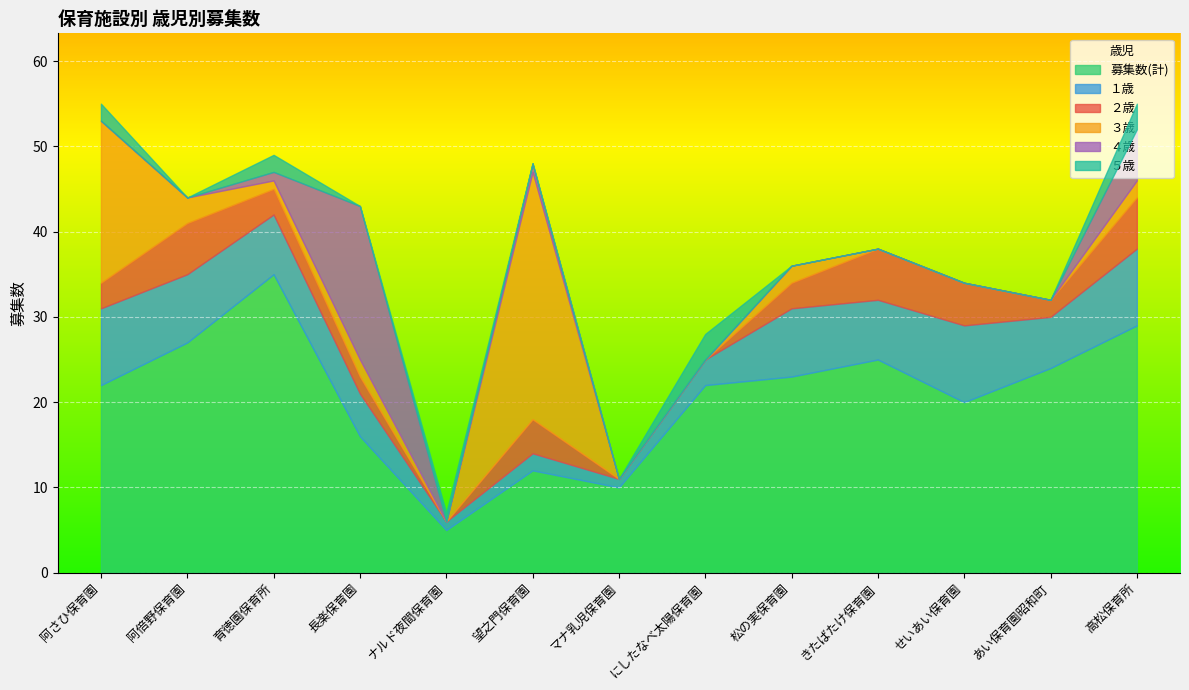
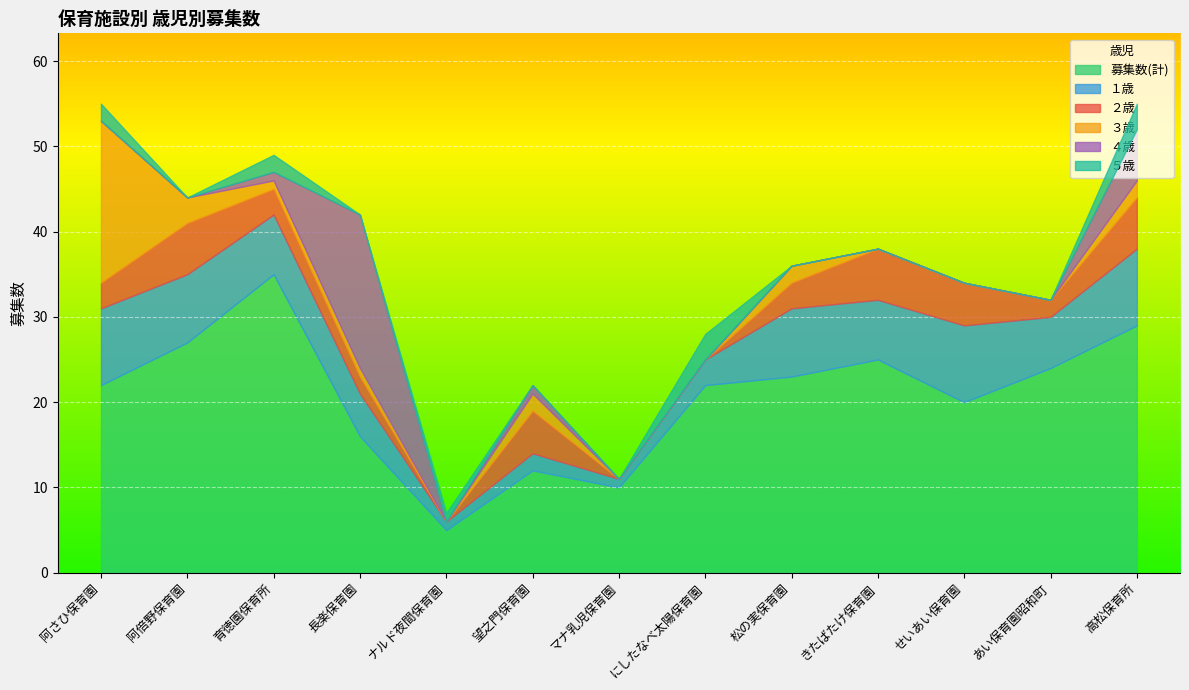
  {
    "１歳": {
      "阿さひ保育園": 9,
      "阿倍野保育園": 8,
      "育徳園保育所": 7,
      "長楽保育園": 5,
      "望之門保育園": 2,
      "松の実保育園": 8,
      "きたばたけ保育園": 7,
      "せいあい保育園": 9,
      "あい保育園昭和町": 6,
      "高松保育所": 9
    },
    "２歳": {
      "阿さひ保育園": 3,
      "阿倍野保育園": 6,
      "育徳園保育所": 3,
      "長楽保育園": 2,
-     "望之門保育園": 4,
+     "望之門保育園": 5,
      "松の実保育園": 3,
      "高松保育所": 6
    },
    "３歳": {
      "育徳園保育所": 1,
-     "長楽保育園": 2,
-     "望之門保育園": 29,
+     "長楽保育園": 1,
+     "望之門保育園": 2,
      "高松保育所": 2
    },
    "４歳": {
      "育徳園保育所": 1
    }
  }
